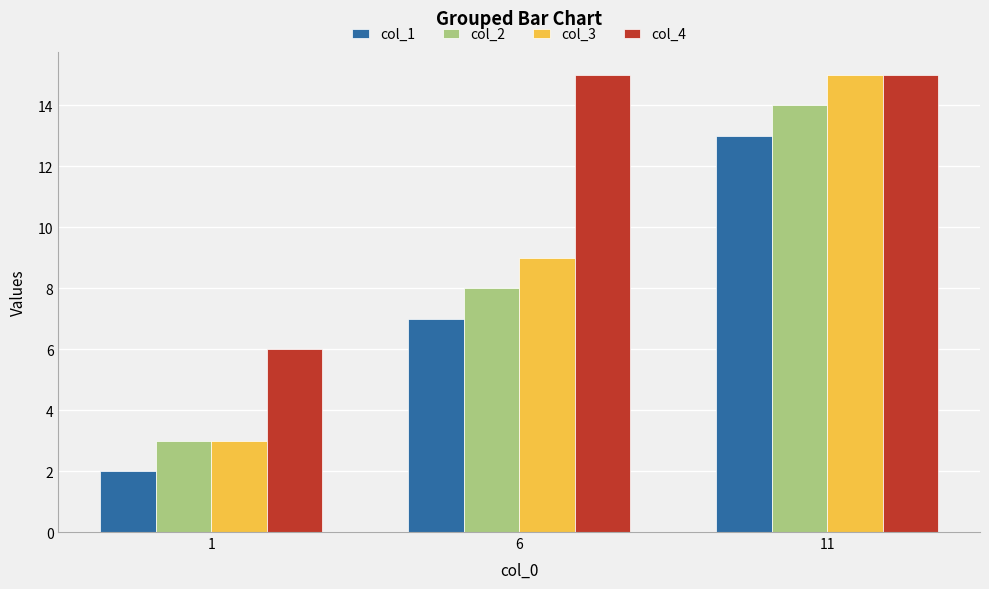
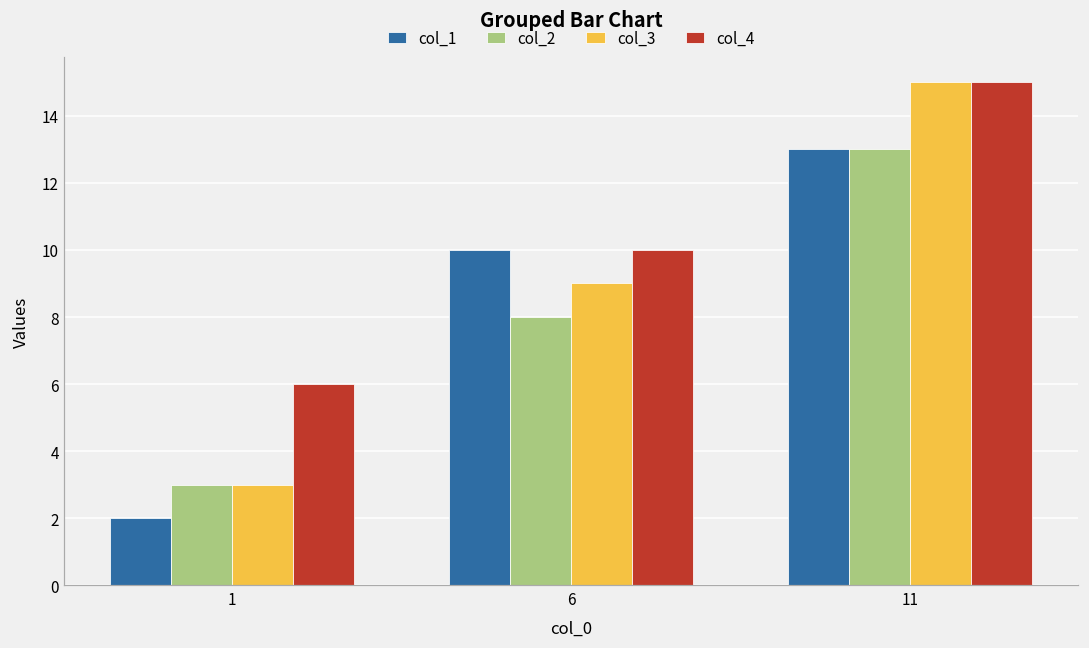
  {
    "col_1": {
      "1": 2,
-     "6": 7,
+     "6": 10,
      "11": 13
    },
    "col_2": {
      "1": 3,
      "6": 8,
-     "11": 14
+     "11": 13
    },
    "col_3": {
      "1": 3,
      "6": 9,
      "11": 15
    },
    "col_4": {
      "1": 6,
-     "6": 15,
+     "6": 10,
      "11": 15
    }
  }
